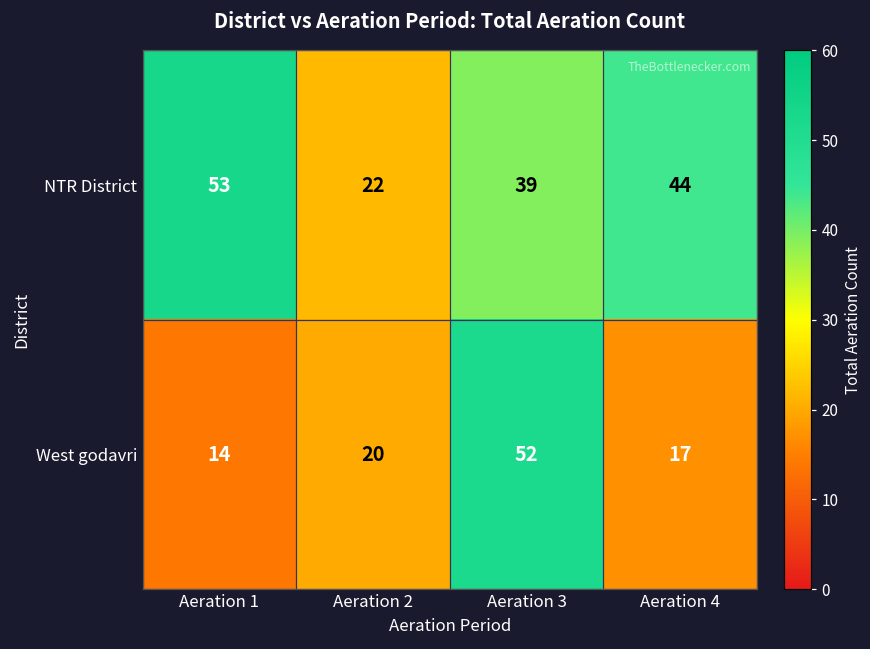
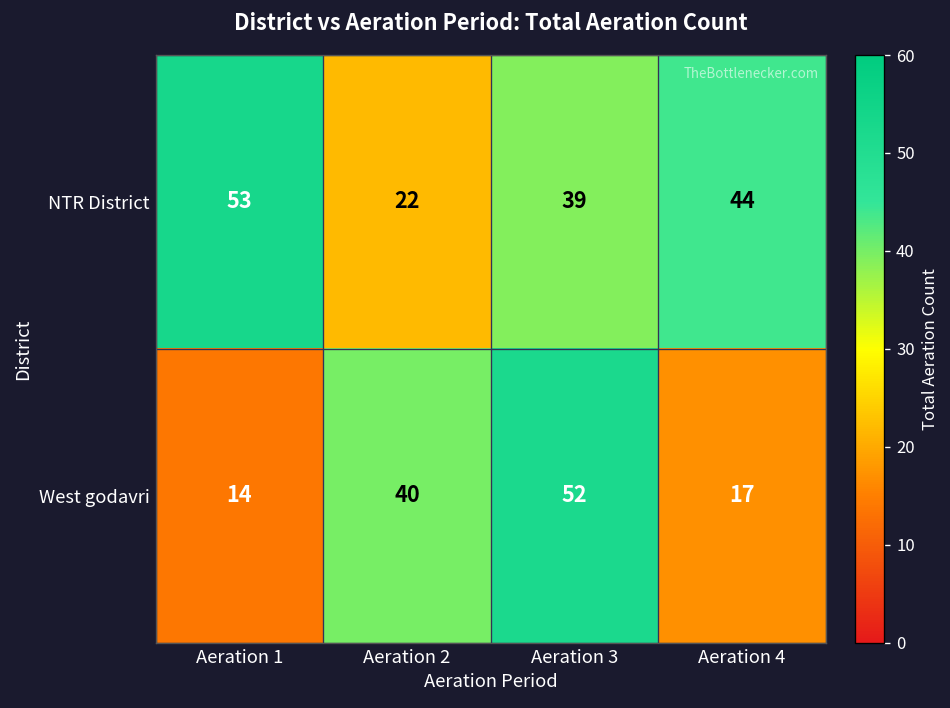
  {
    "NTR District": {
      "Aeration 1": 53,
      "Aeration 2": 22,
      "Aeration 3": 39
    },
    "West godavri": {
      "Aeration 1": 14,
-     "Aeration 2": 20,
+     "Aeration 2": 40,
      "Aeration 3": 52,
      "Aeration 4": 17
    }
  }
